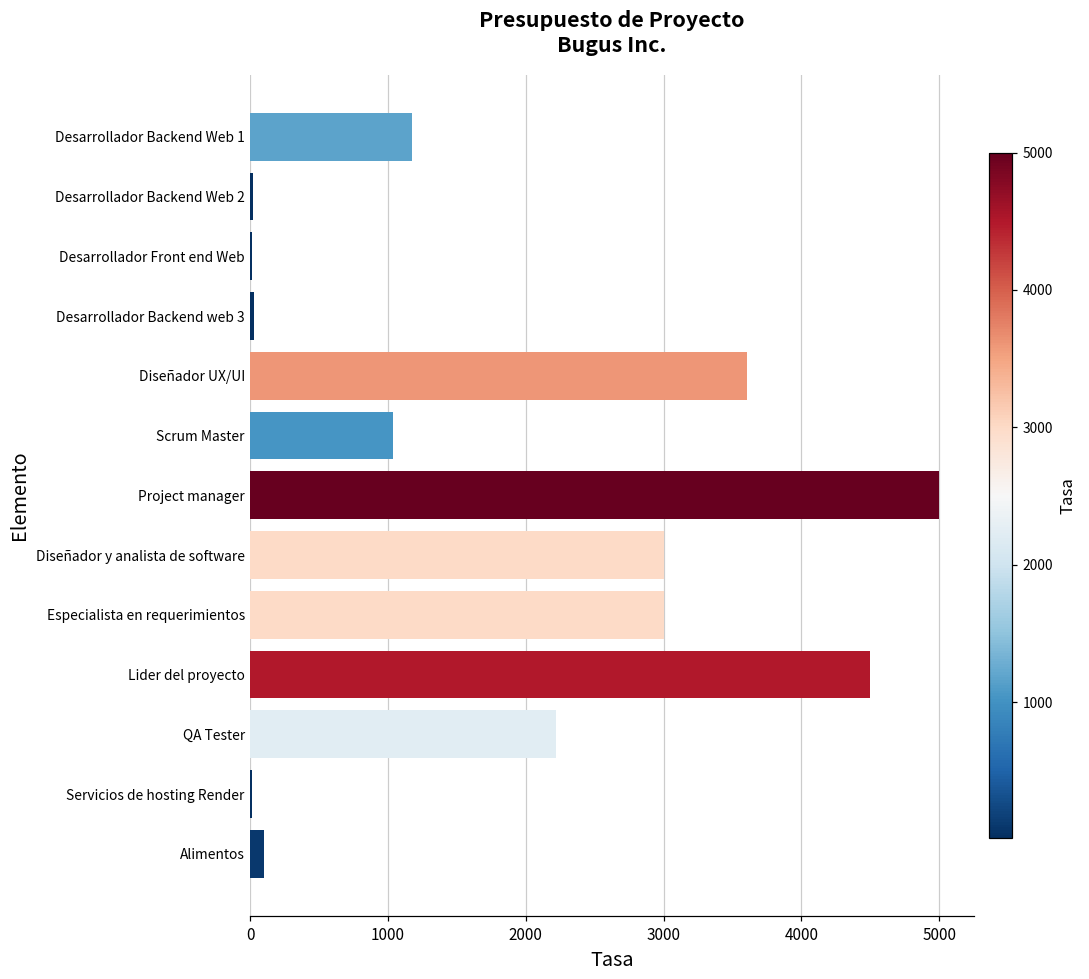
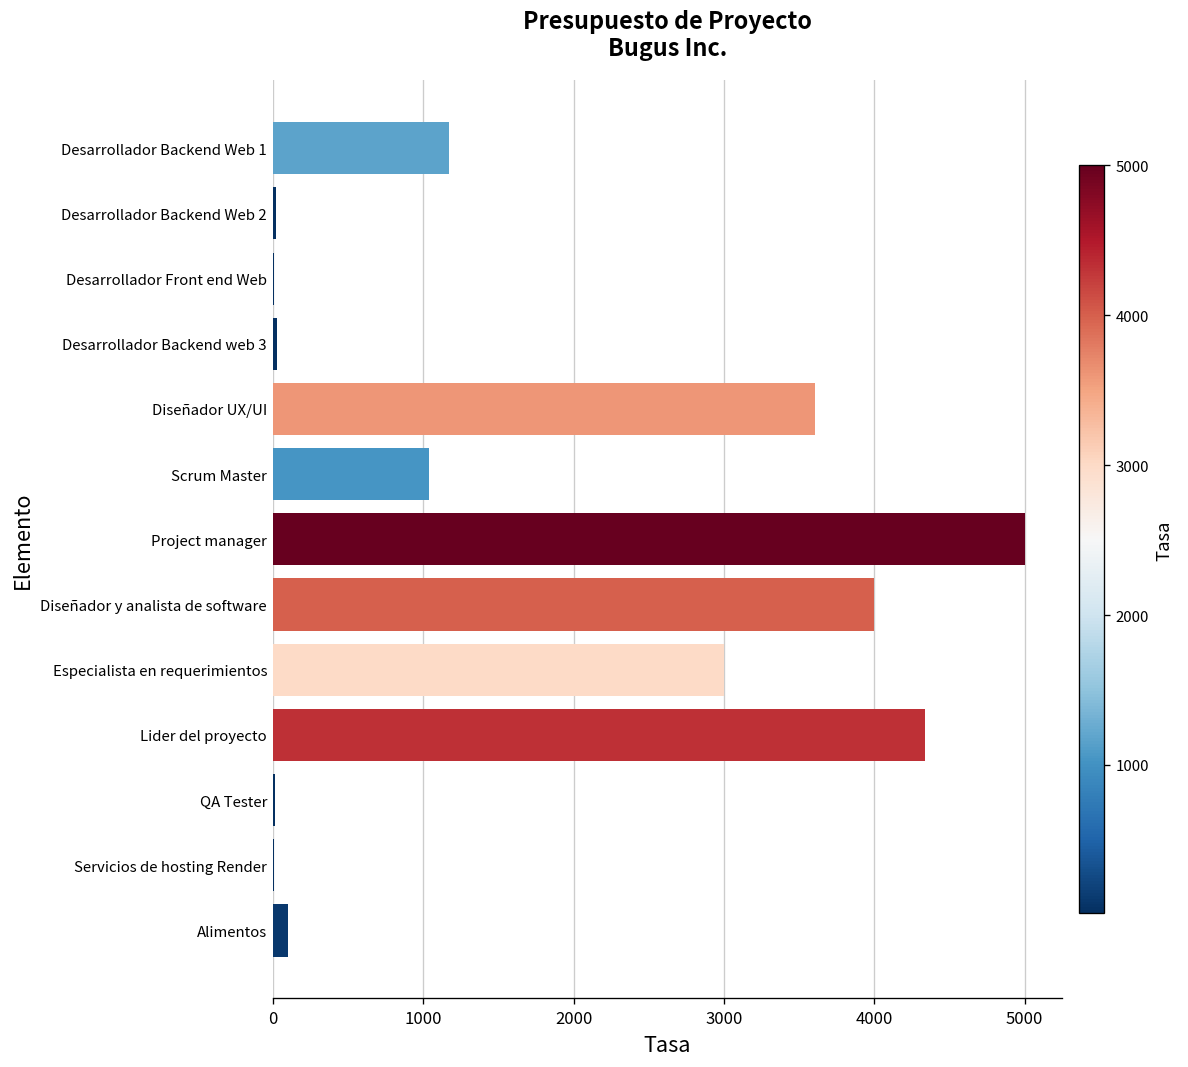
  {
    "Desarrollador Backend Web 1": 1170,
    "Desarrollador Backend Web 2": 20,
    "Desarrollador Backend web 3": 30,
    "Diseñador UX/UI": 3600,
    "Scrum Master": 1040,
    "Project manager": 5000,
-   "Diseñador y analista de software": 3000,
+   "Diseñador y analista de software": 4000,
    "Especialista en requerimientos": 3000,
-   "Lider del proyecto": 4500,
-   "QA Tester": 2220,
+   "Lider del proyecto": 4340,
+   "QA Tester": 20,
    "Alimentos": 100
  }
